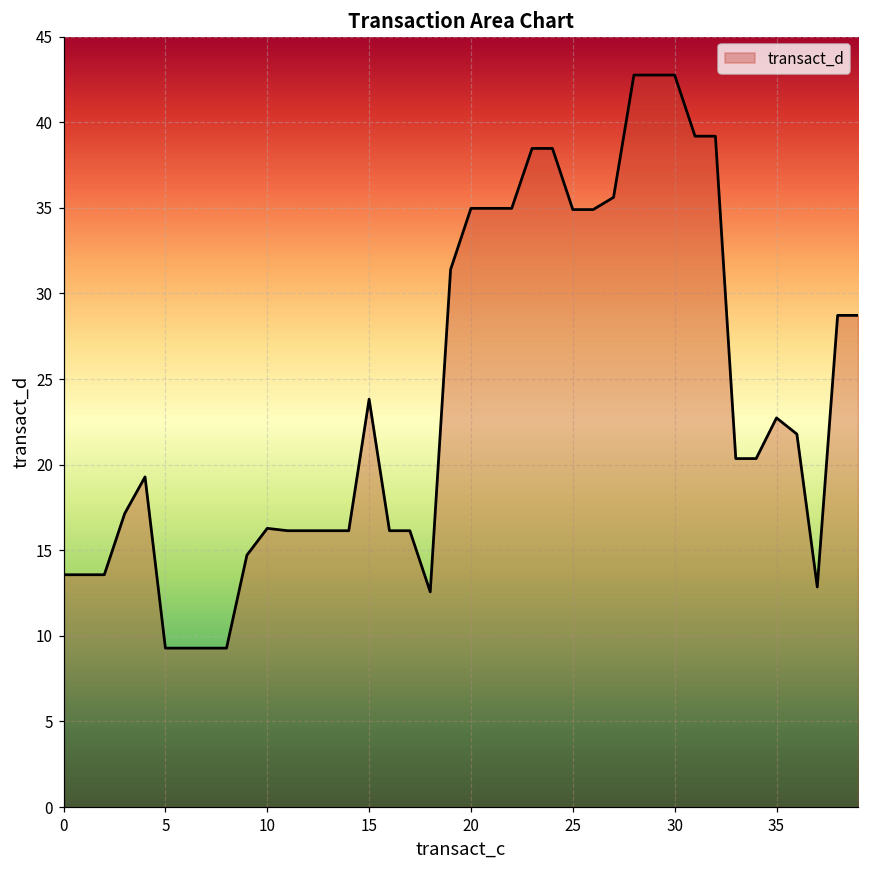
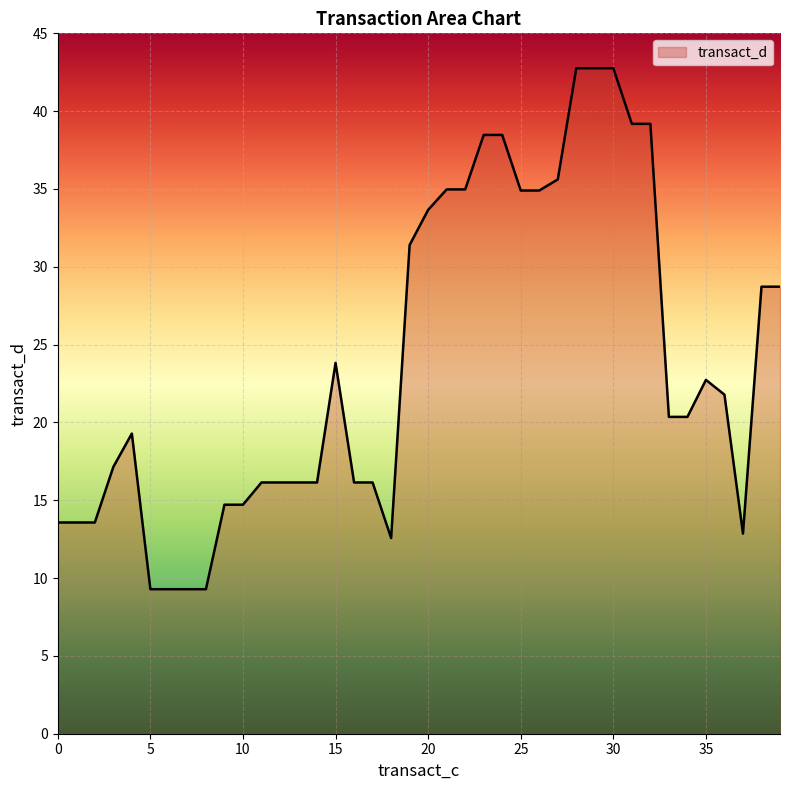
  {
    "0": 13.6,
    "5": 9.3,
-   "10": 16.3,
+   "10": 14.7,
    "15": 23.8,
-   "20": 35.0,
+   "20": 33.7,
    "25": 34.9,
    "30": 42.8,
    "35": 22.7
  }
